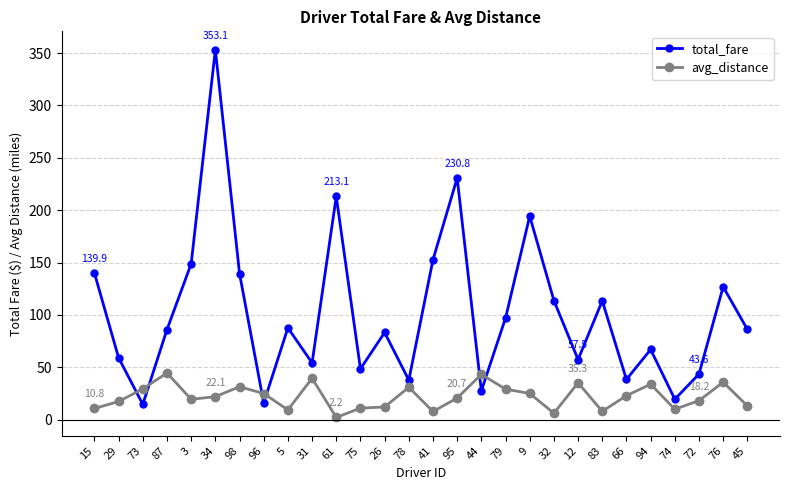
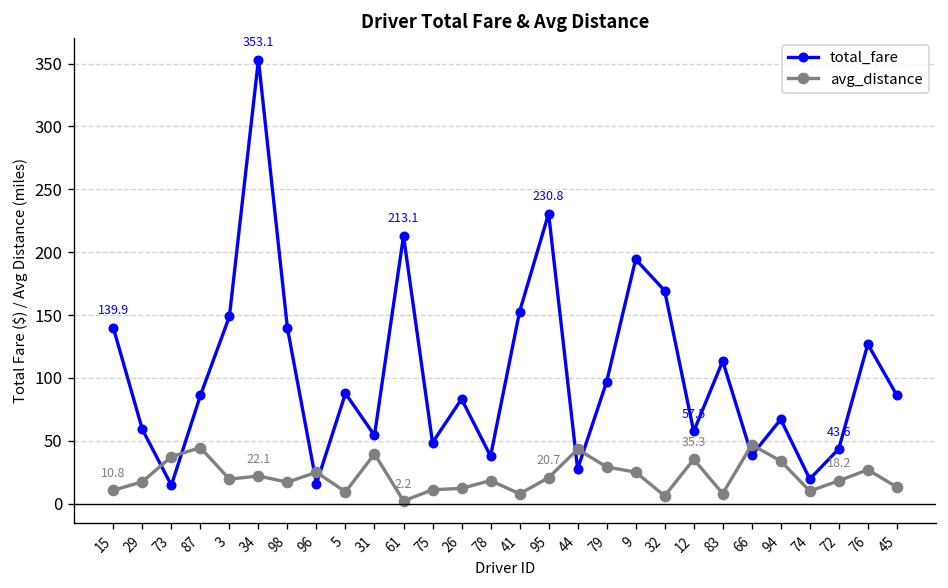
  {
    "total_fare": {
      "29": 59,
      "73": 15,
      "87": 86,
      "3": 149,
      "98": 140,
      "96": 16,
      "5": 88,
      "31": 54,
      "75": 49,
      "26": 83,
      "78": 38,
      "41": 153,
      "44": 28,
      "79": 97,
      "9": 194,
-     "32": 114,
+     "32": 169,
      "83": 114,
      "66": 38,
      "94": 67,
      "74": 20,
      "76": 127,
      "45": 86
    },
    "avg_distance": {
      "29": 17,
-     "73": 29,
+     "73": 37,
      "87": 45,
      "3": 20,
-     "98": 32,
+     "98": 17,
      "96": 25,
      "5": 9,
      "31": 40,
      "75": 11,
      "26": 12,
-     "78": 31,
+     "78": 18,
      "41": 8,
      "44": 43,
      "79": 29,
      "9": 25,
      "32": 6,
      "83": 8,
-     "66": 23,
+     "66": 47,
      "94": 34,
      "74": 10,
-     "76": 36,
+     "76": 27,
      "45": 13
    }
  }
